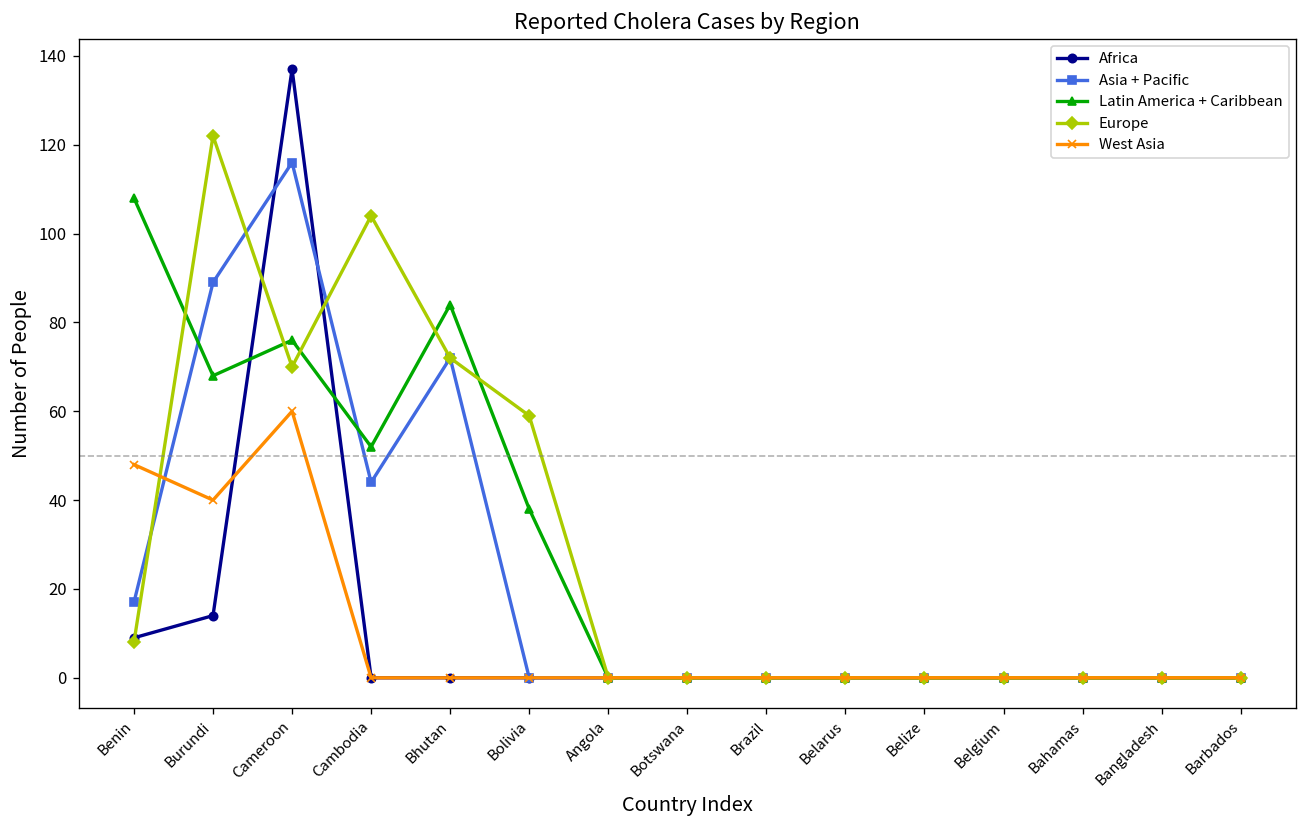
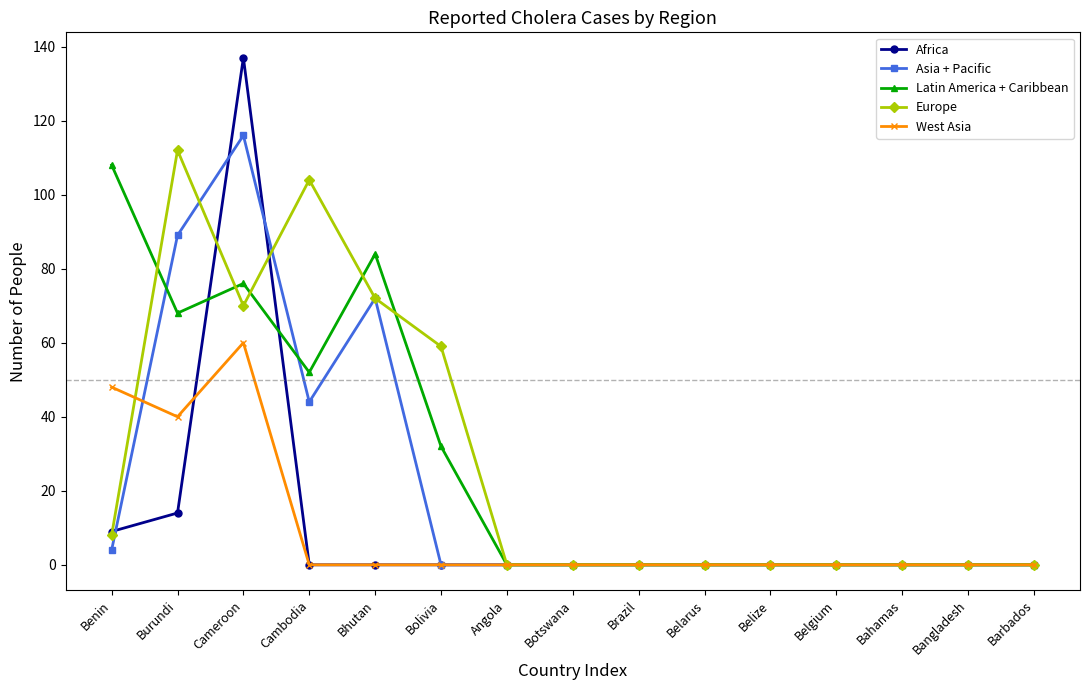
  {
    "Africa": {
      "Benin": 9,
      "Burundi": 14,
      "Cameroon": 137
    },
    "Asia + Pacific": {
-     "Benin": 17,
+     "Benin": 4,
      "Burundi": 89,
      "Cameroon": 116,
      "Cambodia": 44
    },
    "Latin America + Caribbean": {
      "Benin": 108,
      "Burundi": 68,
      "Cameroon": 76,
      "Cambodia": 52,
      "Bhutan": 84,
-     "Bolivia": 38
+     "Bolivia": 32
    },
    "Europe": {
      "Benin": 8,
-     "Burundi": 122,
+     "Burundi": 112,
      "Cameroon": 70,
      "Cambodia": 104,
      "Bolivia": 59
    },
    "West Asia": {
      "Benin": 48,
      "Burundi": 40,
      "Cameroon": 60
    }
  }
